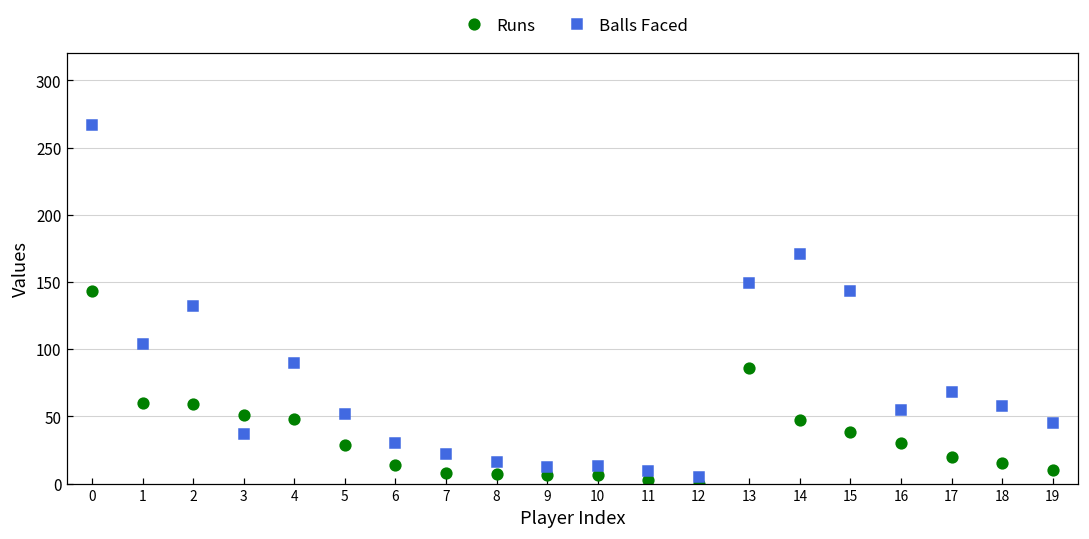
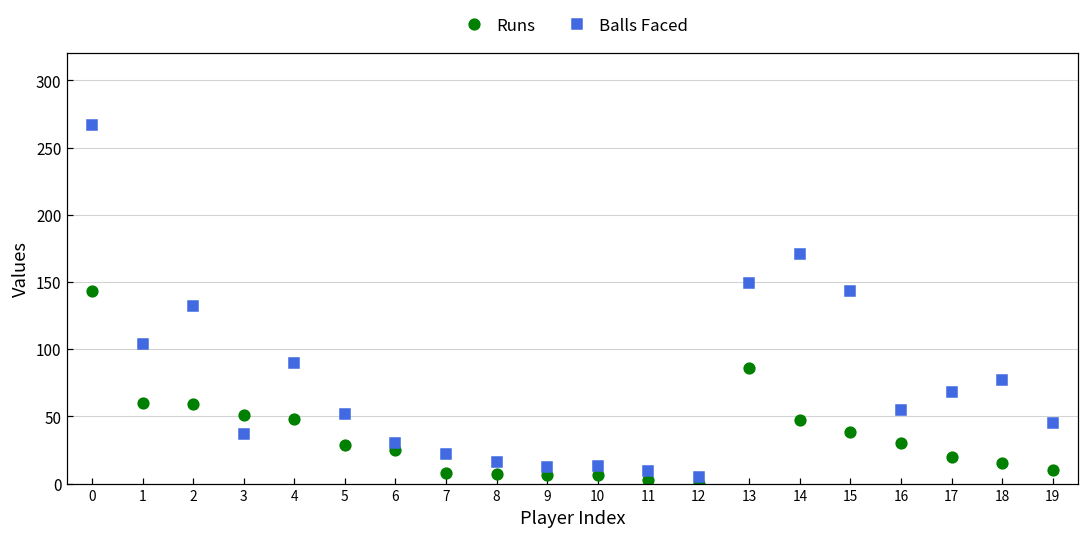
  {
    "Runs": {
      "0": 143,
      "1": 60,
      "2": 59,
      "3": 51,
      "4": 48,
      "5": 29,
-     "6": 14,
+     "6": 25,
      "7": 8,
      "8": 7,
      "9": 6,
      "10": 6,
      "11": 3,
      "12": 0,
      "13": 86,
      "14": 47,
      "15": 38,
      "16": 30,
      "17": 20,
      "18": 15,
      "19": 10
    },
    "Balls Faced": {
      "0": 267,
      "1": 104,
      "2": 132,
      "3": 37,
      "4": 90,
      "5": 52,
      "6": 30,
      "7": 22,
      "8": 16,
      "9": 12,
      "10": 13,
      "11": 9,
      "12": 5,
      "13": 149,
      "14": 171,
      "15": 143,
      "16": 55,
      "17": 68,
-     "18": 58,
+     "18": 77,
      "19": 45
    }
  }
